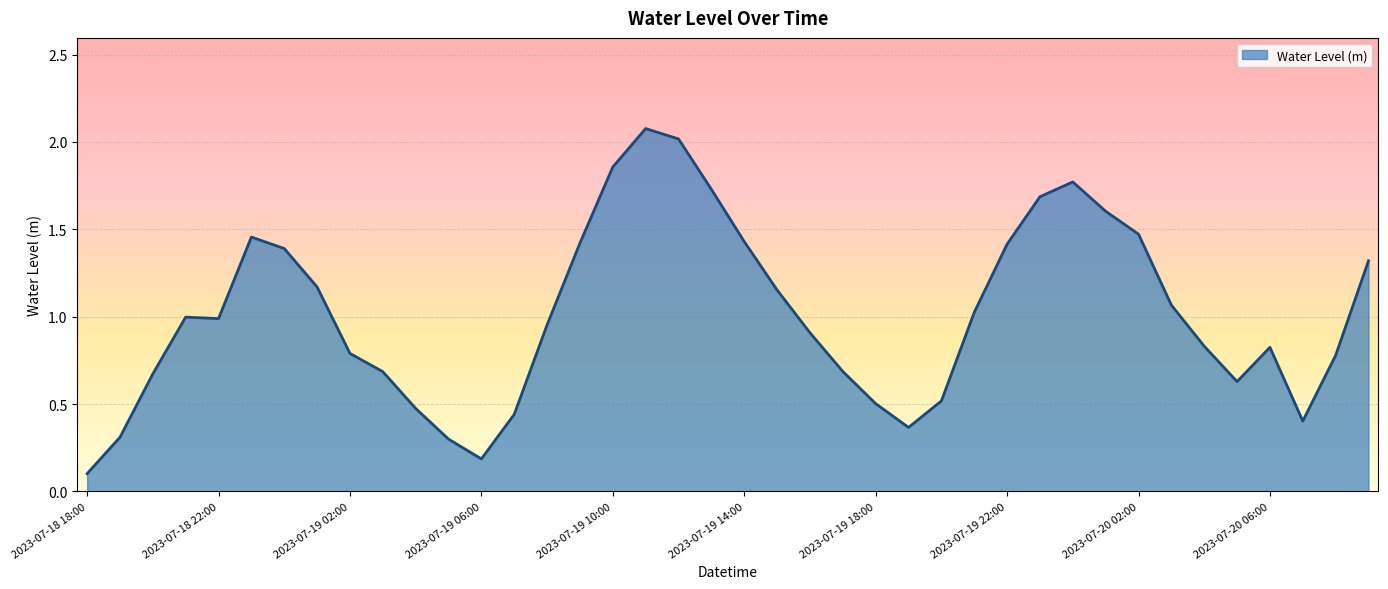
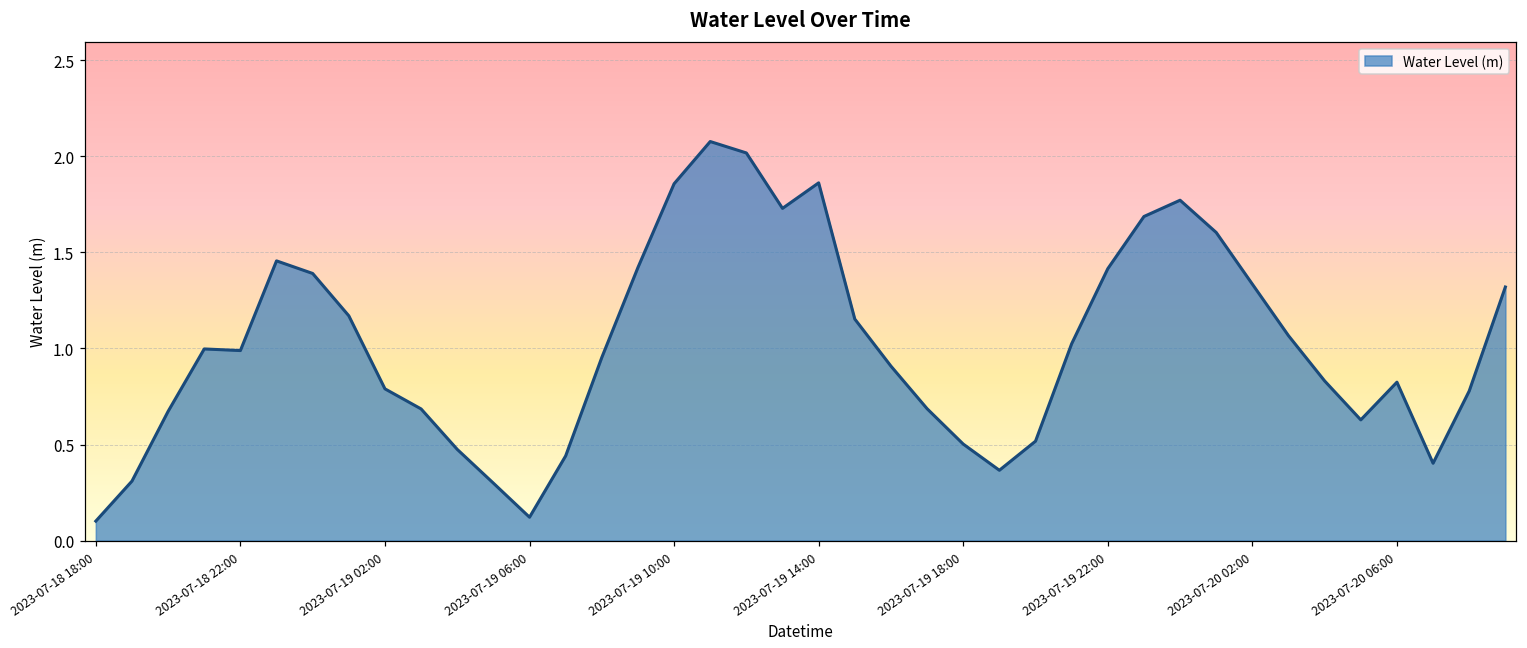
  {
    "2023-07-18 18:00": 0.10,
    "2023-07-18 22:00": 0.99,
    "2023-07-19 02:00": 0.79,
-   "2023-07-19 06:00": 0.19,
+   "2023-07-19 06:00": 0.12,
    "2023-07-19 10:00": 1.86,
-   "2023-07-19 14:00": 1.43,
+   "2023-07-19 14:00": 1.86,
    "2023-07-19 18:00": 0.50,
    "2023-07-19 22:00": 1.41,
-   "2023-07-20 02:00": 1.47,
+   "2023-07-20 02:00": 1.33,
    "2023-07-20 06:00": 0.82
  }
